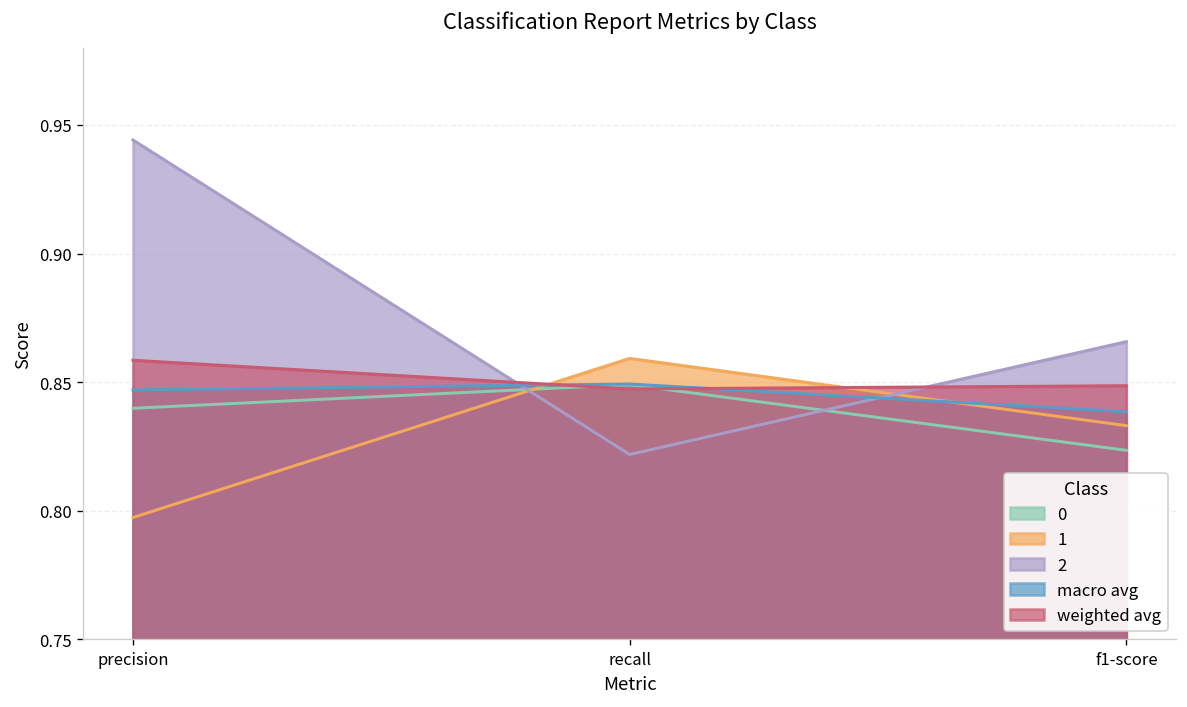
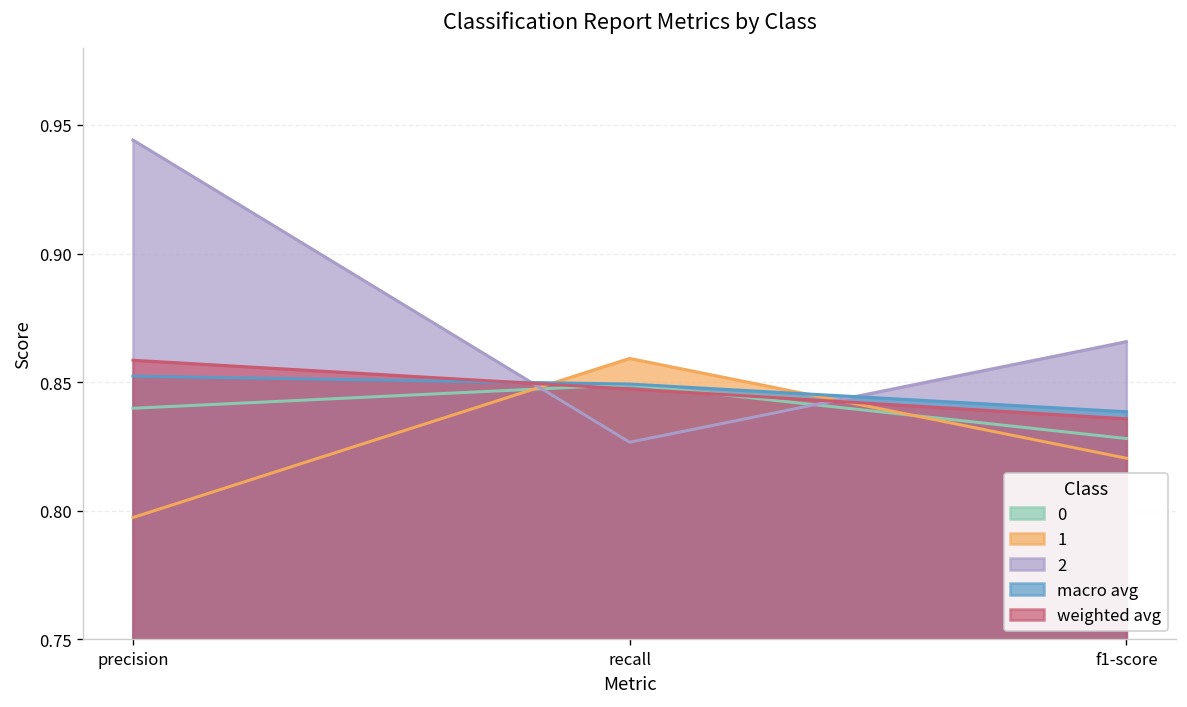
  {
    "0": {
      "precision": 0.840,
-     "f1-score": 0.824
+     "f1-score": 0.828
    },
    "1": {
      "precision": 0.797,
      "recall": 0.859,
-     "f1-score": 0.833
+     "f1-score": 0.820
    },
    "2": {
      "precision": 0.944,
-     "recall": 0.822,
+     "recall": 0.827,
      "f1-score": 0.866
    },
    "macro avg": {
-     "precision": 0.847,
+     "precision": 0.852,
      "f1-score": 0.839
    },
    "weighted avg": {
      "precision": 0.859,
      "recall": 0.847,
-     "f1-score": 0.849
+     "f1-score": 0.836
    }
  }
